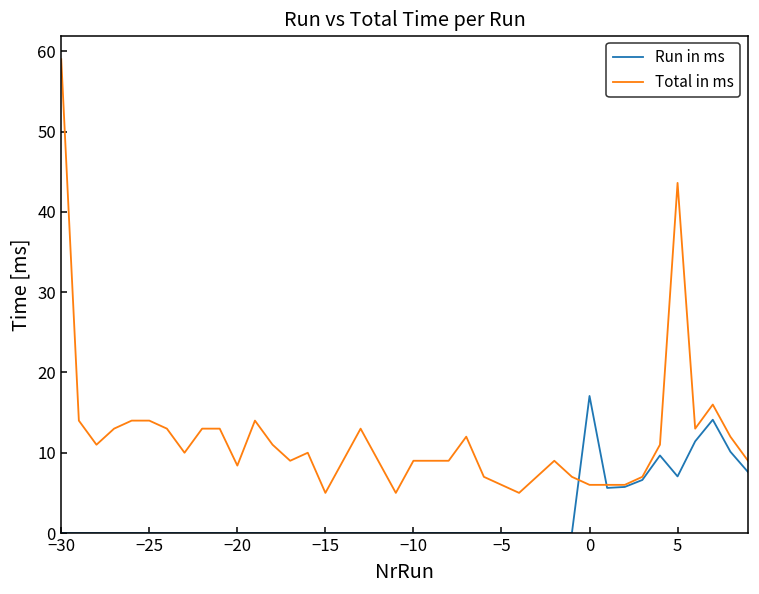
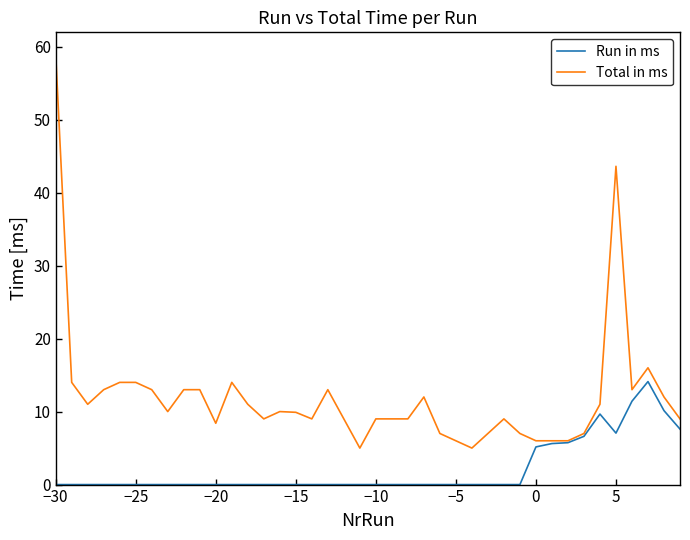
  {
    "Run in ms": {
      "−30": 0,
      "−25": 0,
      "−20": 0,
      "−15": 0,
      "−10": 0,
      "−5": 0,
-     "0": 17,
+     "0": 5,
      "5": 7
    },
    "Total in ms": {
      "−30": 59,
      "−25": 14,
      "−20": 8,
-     "−15": 5,
+     "−15": 10,
      "−10": 9,
      "−5": 6,
      "0": 6,
      "5": 44
    }
  }
